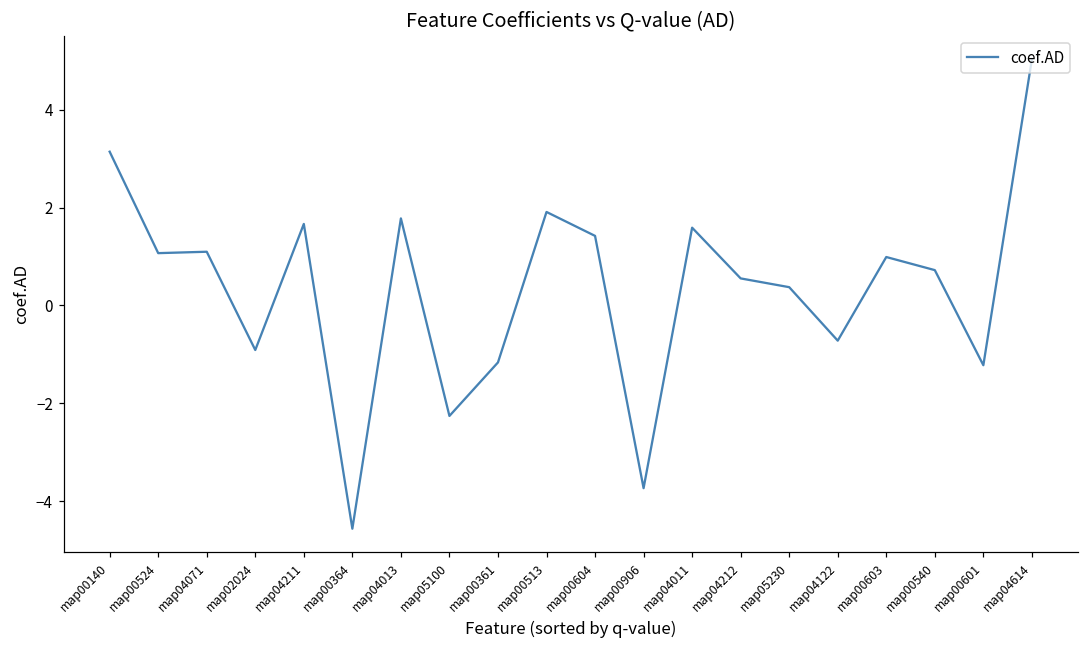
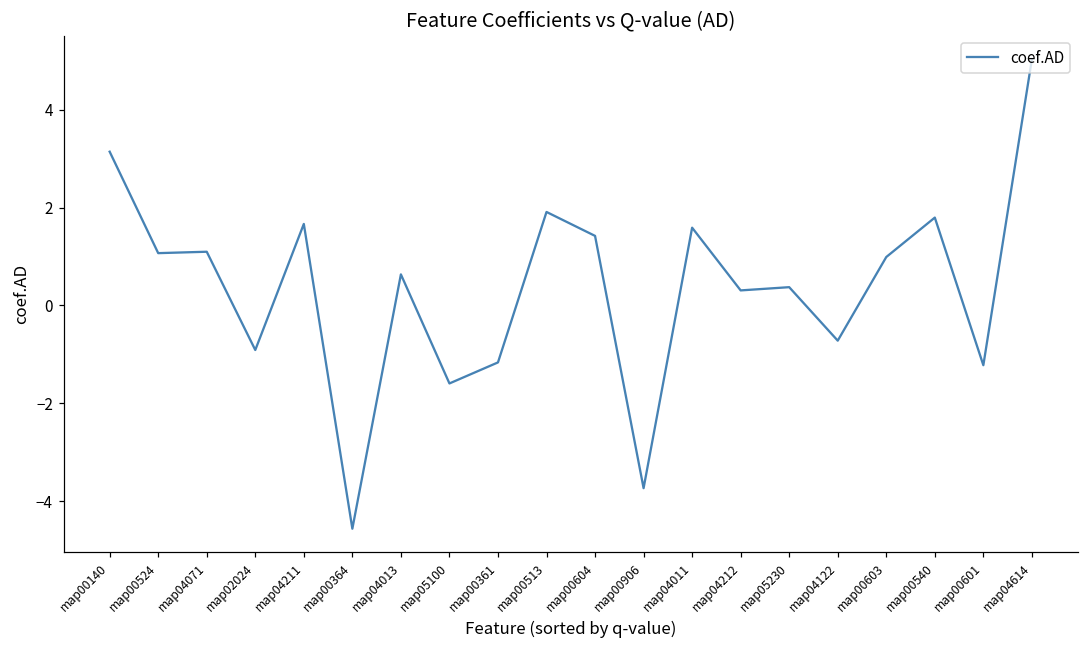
  {
    "map00140": 3.1,
    "map00524": 1.1,
    "map04071": 1.1,
    "map02024": -0.9,
    "map04211": 1.7,
    "map00364": -4.6,
-   "map04013": 1.8,
-   "map05100": -2.3,
+   "map04013": 0.6,
+   "map05100": -1.6,
    "map00361": -1.2,
    "map00513": 1.9,
    "map00604": 1.4,
    "map00906": -3.7,
    "map04011": 1.6,
-   "map04212": 0.6,
+   "map04212": 0.3,
    "map05230": 0.4,
    "map04122": -0.7,
    "map00603": 1.0,
-   "map00540": 0.7,
+   "map00540": 1.8,
    "map00601": -1.2
  }
